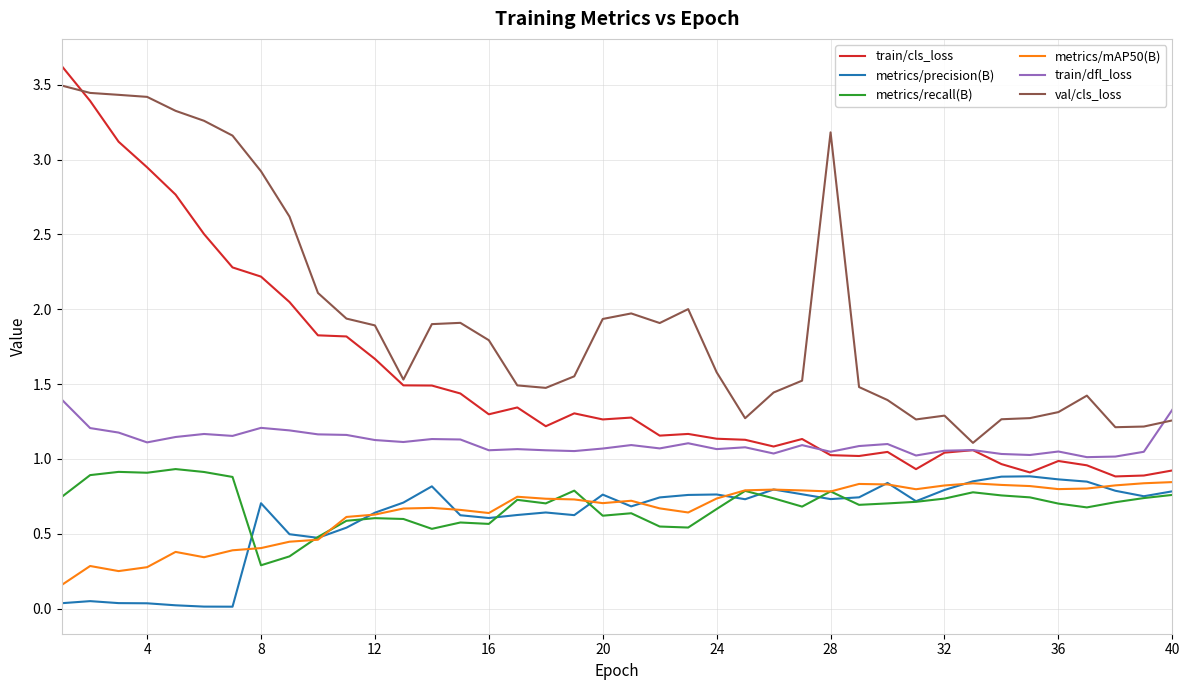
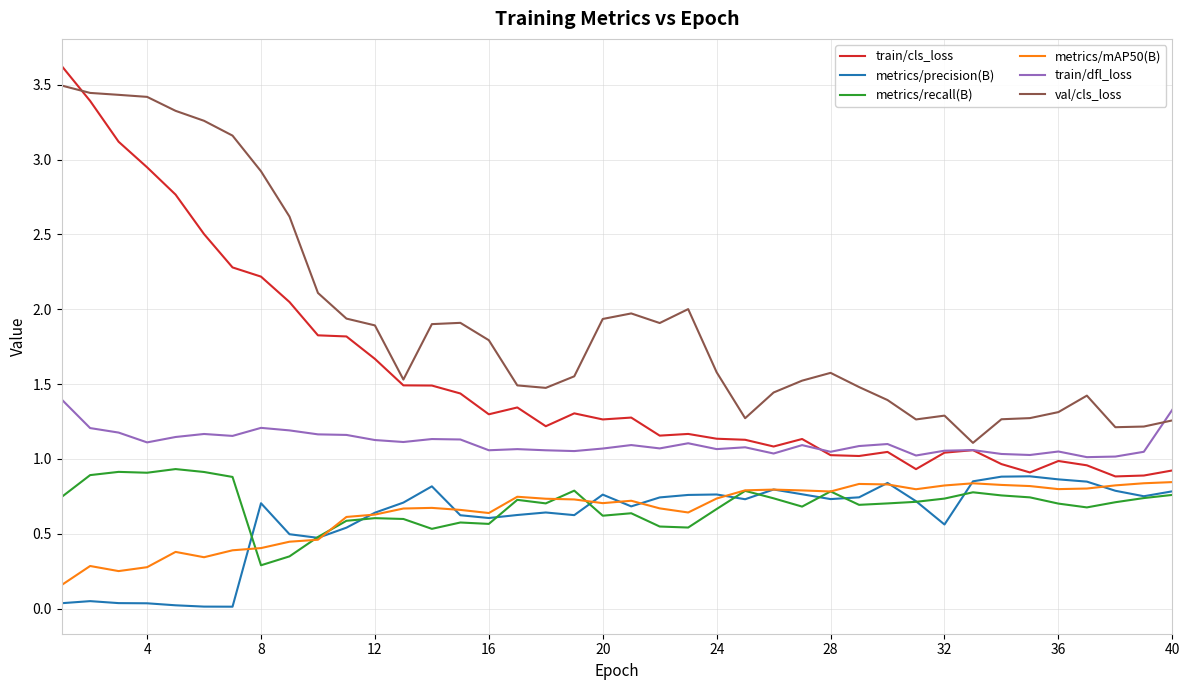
  {
    "train/cls_loss": {
      "4": 2.95,
      "8": 2.22,
      "12": 1.67,
      "16": 1.30,
      "20": 1.26,
      "24": 1.13,
      "28": 1.02,
      "36": 0.99,
      "40": 0.92
    },
    "metrics/precision(B)": {
      "4": 0.04,
      "8": 0.70,
      "16": 0.60,
      "20": 0.76,
      "24": 0.76,
      "28": 0.73,
-     "32": 0.79,
+     "32": 0.56,
      "36": 0.86,
      "40": 0.78
    },
    "metrics/recall(B)": {
      "4": 0.91,
      "8": 0.29,
      "12": 0.60,
      "16": 0.57,
      "20": 0.62,
      "24": 0.67,
      "32": 0.73,
      "36": 0.70,
      "40": 0.76
    },
    "metrics/mAP50(B)": {
      "4": 0.28,
      "8": 0.40,
      "16": 0.64,
      "20": 0.70,
      "24": 0.74,
      "32": 0.82,
      "36": 0.80,
      "40": 0.84
    },
    "train/dfl_loss": {
      "4": 1.11,
      "8": 1.21,
      "12": 1.13,
      "16": 1.06,
      "20": 1.07,
      "24": 1.07,
      "28": 1.05,
      "36": 1.05,
      "40": 1.33
    },
    "val/cls_loss": {
      "4": 3.42,
      "8": 2.92,
      "12": 1.89,
      "16": 1.79,
      "20": 1.94,
      "24": 1.58,
-     "28": 3.18,
+     "28": 1.57,
      "32": 1.29,
      "36": 1.31,
      "40": 1.26
    }
  }
